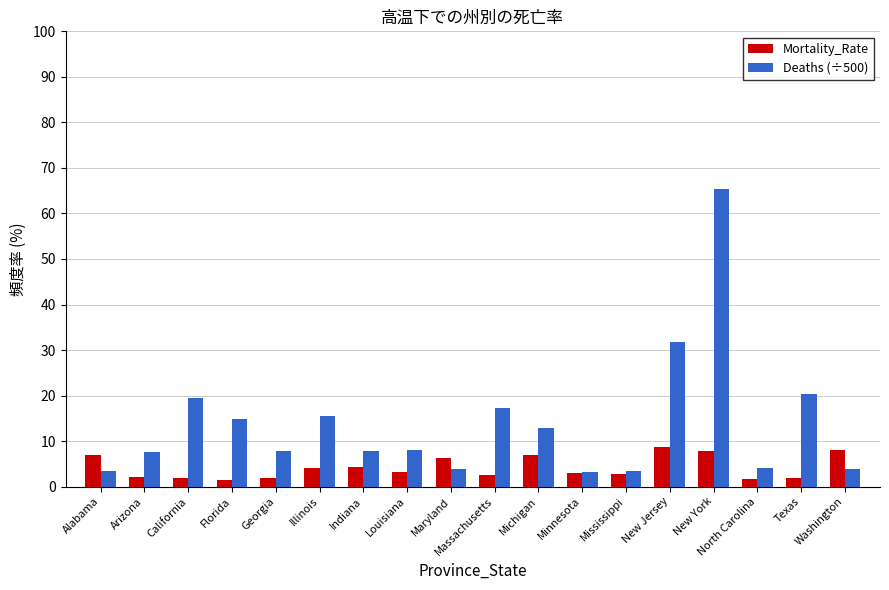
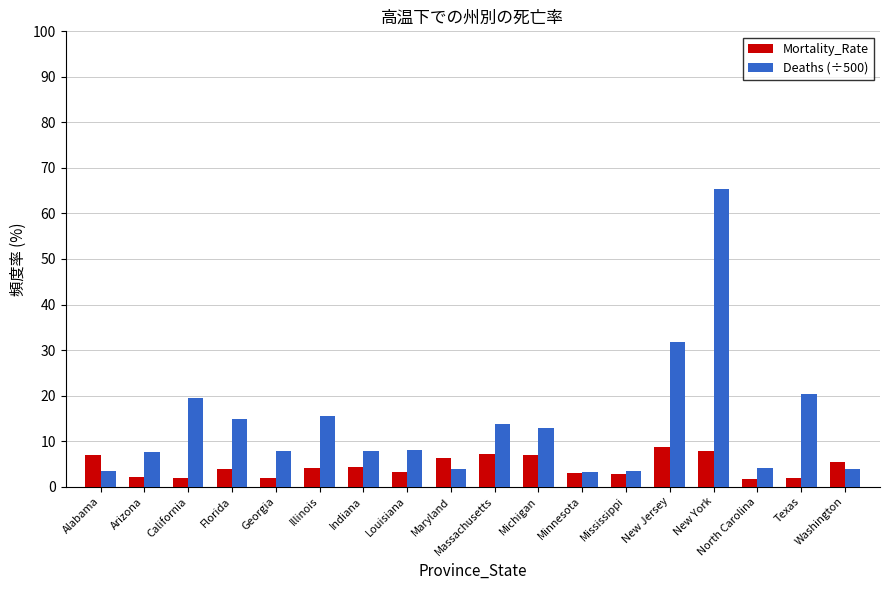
  {
    "Mortality_Rate": {
      "Alabama": 7,
      "Arizona": 2,
      "California": 2,
-     "Florida": 1,
+     "Florida": 4,
      "Georgia": 2,
      "Illinois": 4,
      "Indiana": 4,
      "Louisiana": 3,
      "Maryland": 6,
-     "Massachusetts": 3,
+     "Massachusetts": 7,
      "Michigan": 7,
      "Minnesota": 3,
      "Mississippi": 3,
      "New Jersey": 9,
      "New York": 8,
      "North Carolina": 2,
      "Texas": 2,
-     "Washington": 8
+     "Washington": 5
    },
    "Deaths (÷500)": {
      "Alabama": 3,
      "Arizona": 8,
      "California": 19,
      "Florida": 15,
      "Georgia": 8,
      "Illinois": 15,
      "Indiana": 8,
      "Louisiana": 8,
      "Maryland": 4,
-     "Massachusetts": 17,
+     "Massachusetts": 14,
      "Michigan": 13,
      "Minnesota": 3,
      "Mississippi": 4,
      "New Jersey": 32,
      "New York": 65,
      "North Carolina": 4,
      "Texas": 20,
      "Washington": 4
    }
  }
